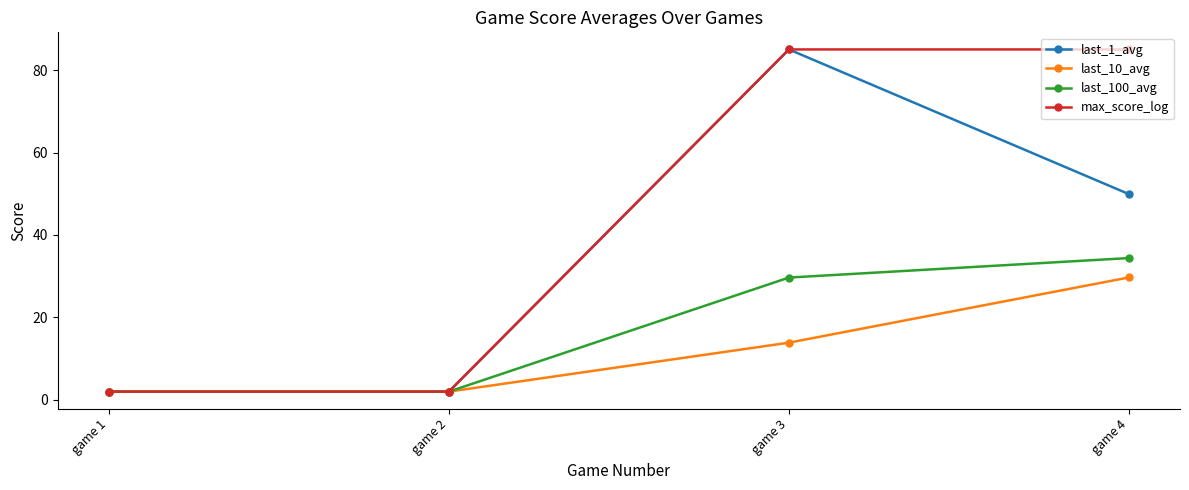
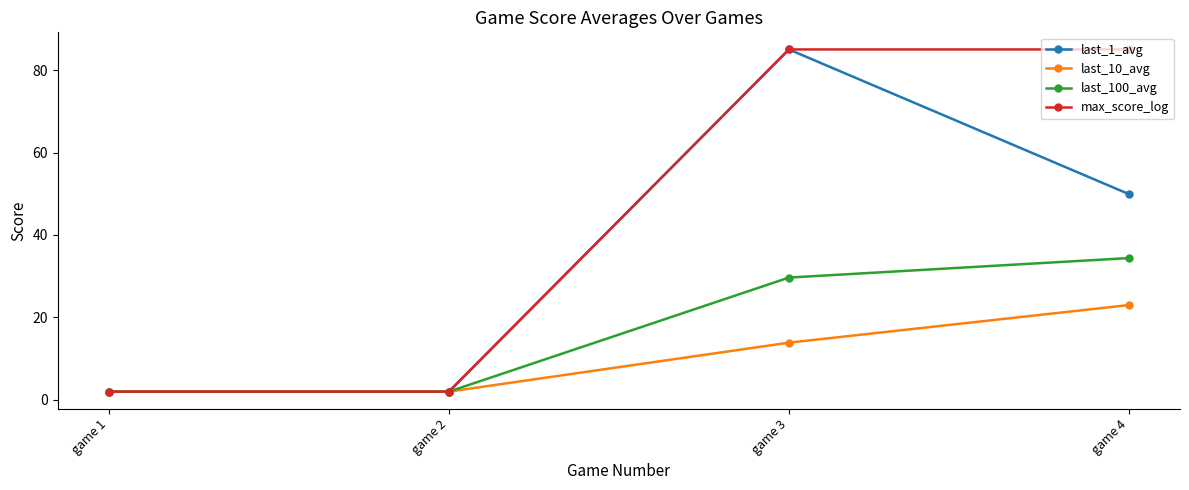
  {
    "last_1_avg": {
      "game 4": 50
    },
    "last_10_avg": {
      "game 3": 14,
-     "game 4": 30
+     "game 4": 23
    },
    "last_100_avg": {
      "game 3": 30,
      "game 4": 34
    }
  }
